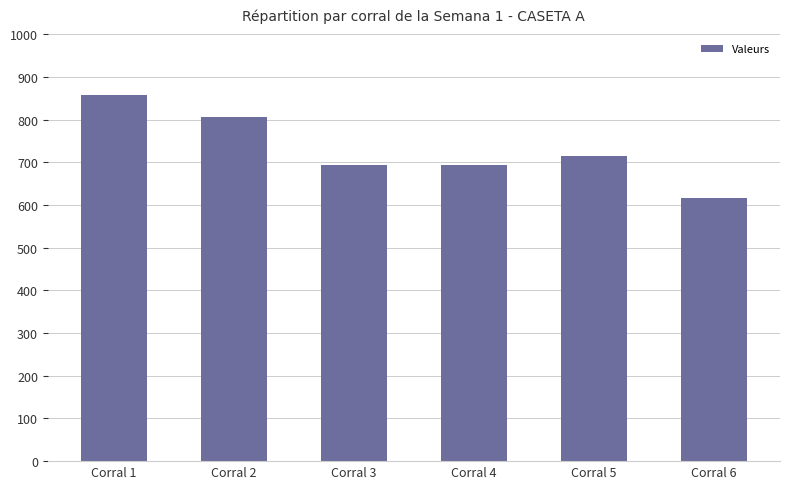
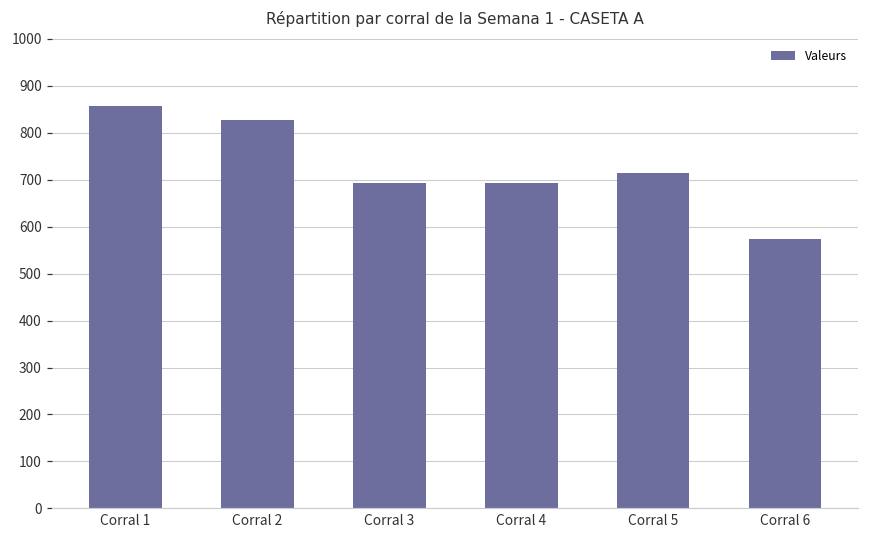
  {
    "Corral 1": 860,
-   "Corral 2": 810,
+   "Corral 2": 830,
    "Corral 3": 690,
    "Corral 4": 690,
    "Corral 5": 720,
-   "Corral 6": 620
+   "Corral 6": 570
  }
